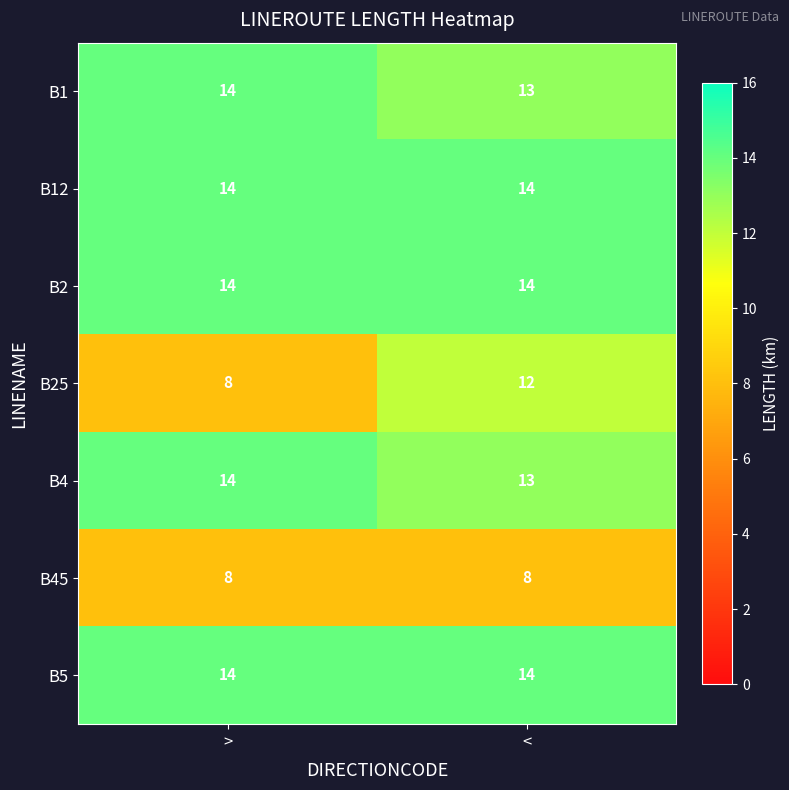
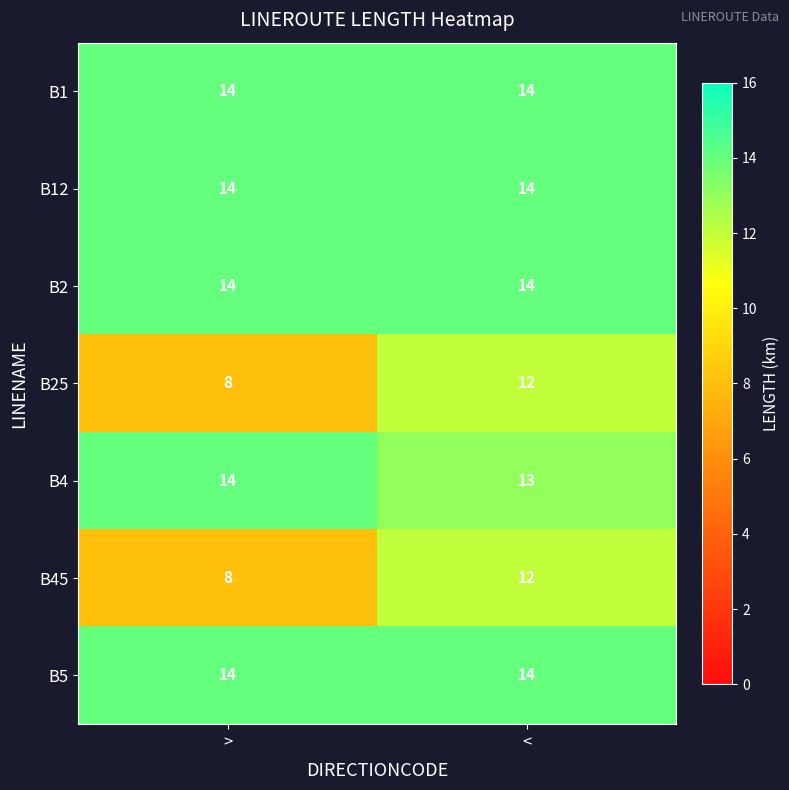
  {
    "B1": {
      ">": 14,
-     "<": 13
+     "<": 14
    },
    "B12": {
      ">": 14,
      "<": 14
    },
    "B2": {
      ">": 14,
      "<": 14
    },
    "B25": {
      ">": 8,
      "<": 12
    },
    "B4": {
      ">": 14,
      "<": 13
    },
    "B45": {
      ">": 8,
-     "<": 8
+     "<": 12
    },
    "B5": {
      ">": 14,
      "<": 14
    }
  }
